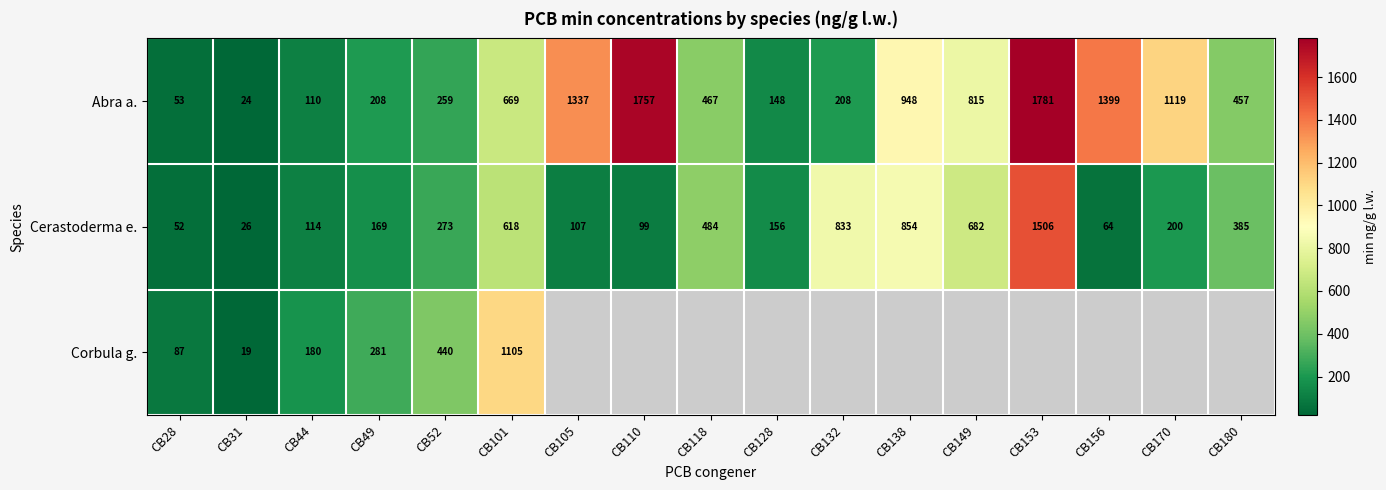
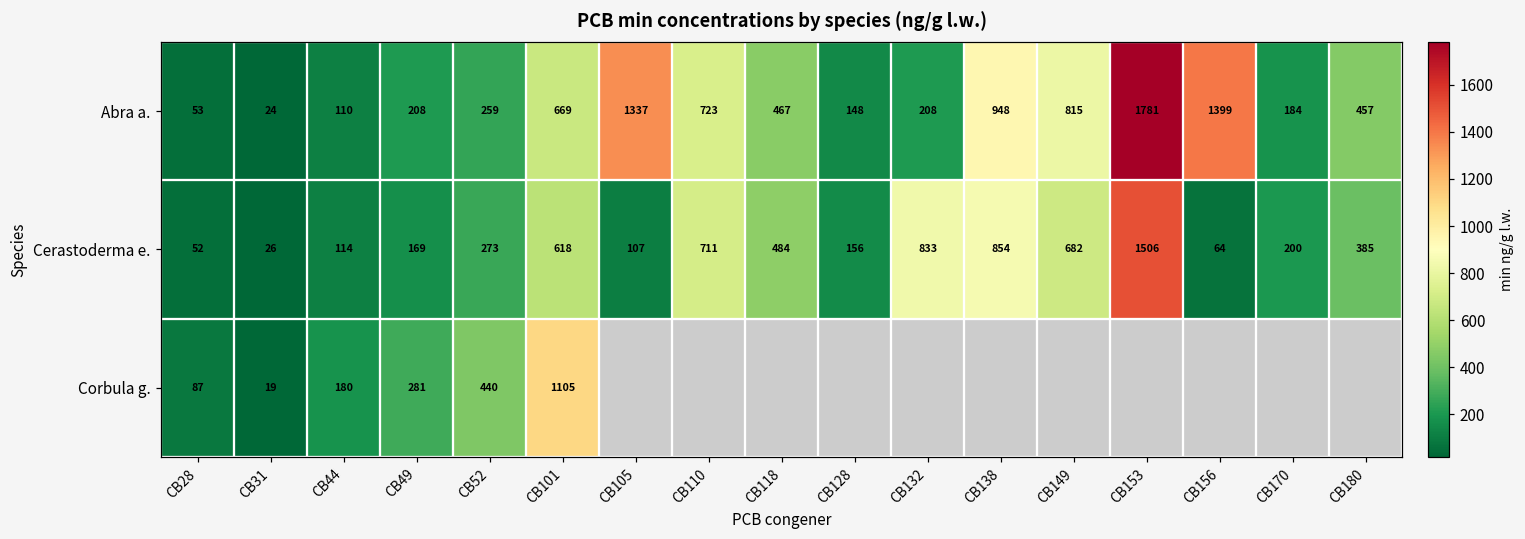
  {
    "Abra a.": {
      "CB28": 53,
      "CB31": 24,
      "CB44": 110,
      "CB49": 208,
      "CB52": 259,
      "CB101": 669,
      "CB105": 1337,
-     "CB110": 1757,
+     "CB110": 723,
      "CB118": 467,
      "CB128": 148,
      "CB132": 208,
      "CB138": 948,
      "CB149": 815,
      "CB153": 1781,
      "CB156": 1399,
-     "CB170": 1119,
+     "CB170": 184,
      "CB180": 457
    },
    "Cerastoderma e.": {
      "CB28": 52,
      "CB31": 26,
      "CB44": 114,
      "CB49": 169,
      "CB52": 273,
      "CB101": 618,
      "CB105": 107,
-     "CB110": 99,
+     "CB110": 711,
      "CB118": 484,
      "CB128": 156,
      "CB132": 833,
      "CB138": 854,
      "CB149": 682,
      "CB153": 1506,
      "CB156": 64,
      "CB170": 200,
      "CB180": 385
    },
    "Corbula g.": {
      "CB28": 87,
      "CB31": 19,
      "CB44": 180,
      "CB49": 281,
      "CB52": 440,
      "CB101": 1105
    }
  }
